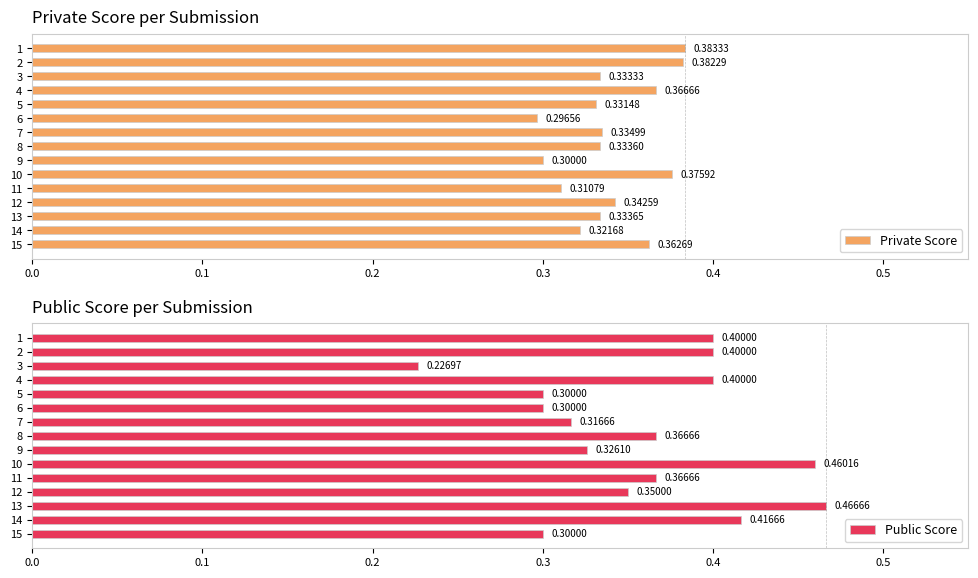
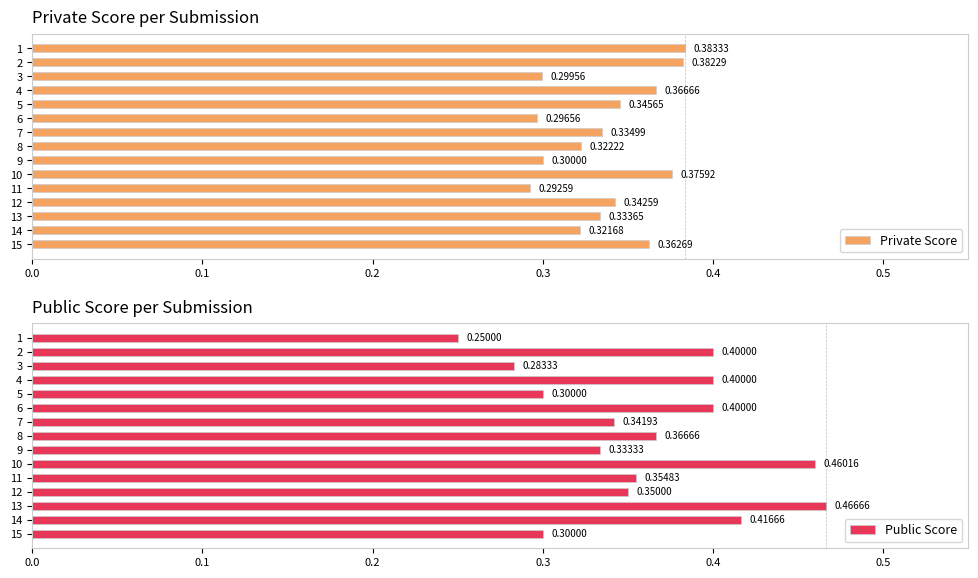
  {
    "Private Score per Submission": {
      "1": 0.38333,
      "2": 0.38229,
-     "3": 0.33333,
+     "3": 0.29956,
      "4": 0.36666,
-     "5": 0.33148,
+     "5": 0.34565,
      "6": 0.29656,
      "7": 0.33499,
-     "8": 0.33360,
+     "8": 0.32222,
      "9": 0.30000,
      "10": 0.37592,
-     "11": 0.31079,
+     "11": 0.29259,
      "12": 0.34259,
      "13": 0.33365,
      "14": 0.32168,
      "15": 0.36269
    },
    "Public Score per Submission": {
-     "1": 0.40000,
+     "1": 0.25000,
      "2": 0.40000,
-     "3": 0.22697,
+     "3": 0.28333,
      "4": 0.40000,
      "5": 0.30000,
-     "6": 0.30000,
-     "7": 0.31666,
+     "6": 0.40000,
+     "7": 0.34193,
      "8": 0.36666,
-     "9": 0.32610,
+     "9": 0.33333,
      "10": 0.46016,
-     "11": 0.36666,
+     "11": 0.35483,
      "12": 0.35000,
      "13": 0.46666,
      "14": 0.41666,
      "15": 0.30000
    }
  }
